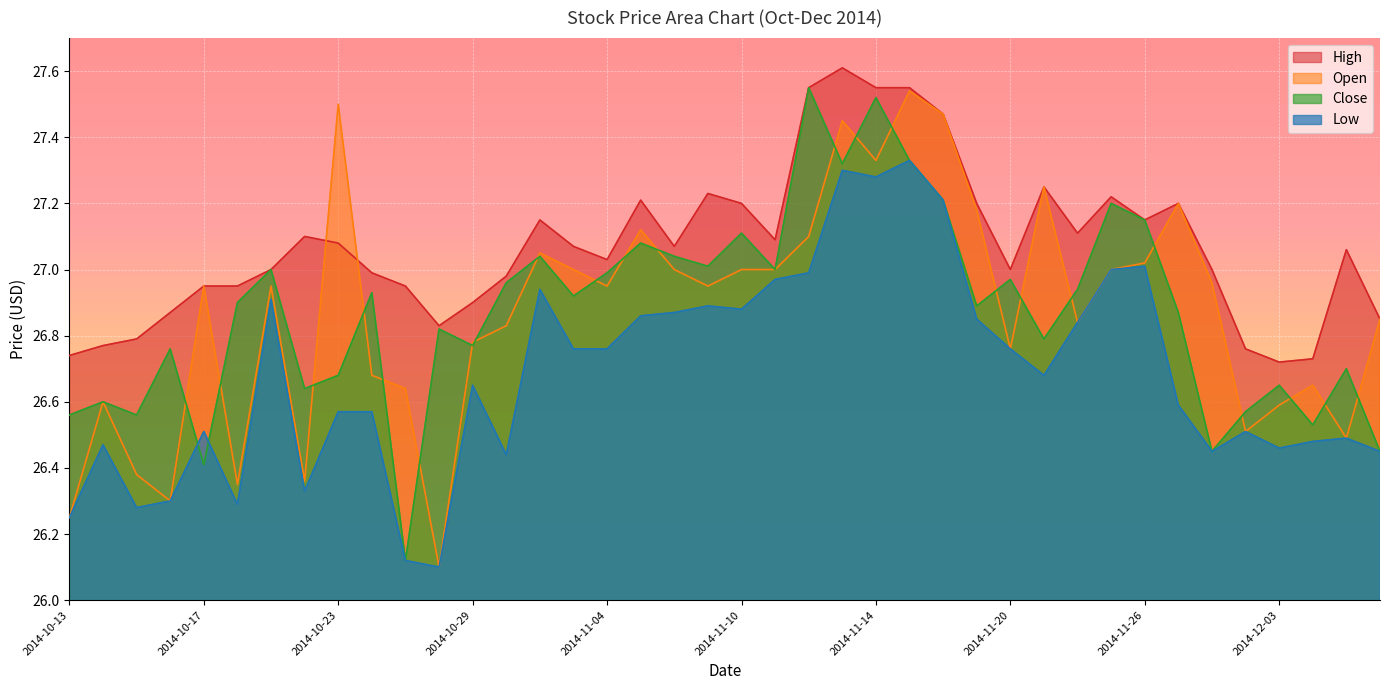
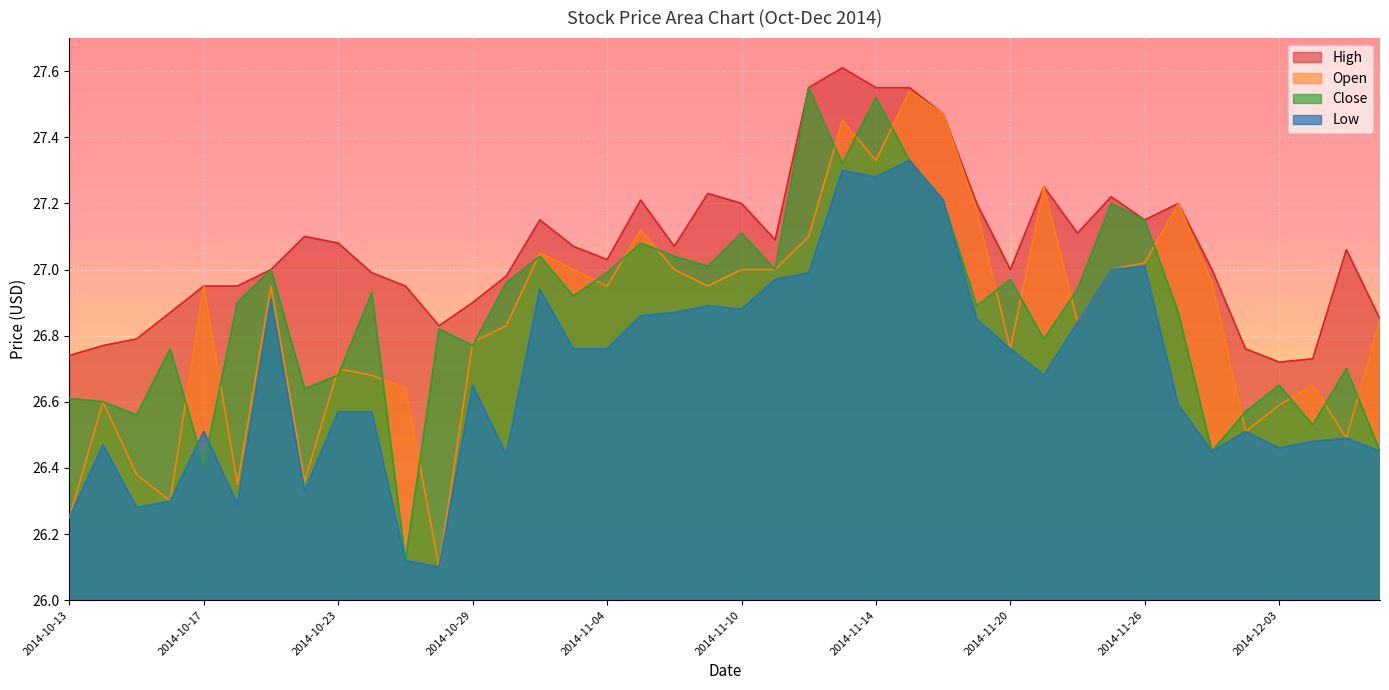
  {
    "High": {
      "2014-10-13": 26.74,
      "2014-10-23": 27.08,
      "2014-10-29": 26.90,
      "2014-11-04": 27.03,
      "2014-11-10": 27.20,
      "2014-11-14": 27.55,
      "2014-11-20": 27.00,
      "2014-12-03": 26.72
    },
    "Open": {
-     "2014-10-23": 27.5,
+     "2014-10-23": 26.7,
      "2014-10-29": 26.78,
      "2014-11-04": 26.95,
      "2014-11-10": 27.0,
      "2014-11-14": 27.33,
      "2014-11-26": 27.02,
      "2014-12-03": 26.59
    },
    "Close": {
-     "2014-10-13": 26.56,
+     "2014-10-13": 26.61,
      "2014-10-17": 26.41,
      "2014-10-23": 26.68,
      "2014-10-29": 26.77,
      "2014-11-04": 26.99,
      "2014-11-10": 27.11,
      "2014-11-14": 27.52,
      "2014-11-20": 26.97,
      "2014-12-03": 26.65
    },
    "Low": {
      "2014-10-17": 26.51,
      "2014-10-23": 26.57,
      "2014-10-29": 26.65,
      "2014-11-04": 26.76,
      "2014-11-10": 26.88,
      "2014-11-14": 27.28,
      "2014-11-26": 27.01,
      "2014-12-03": 26.46
    }
  }
